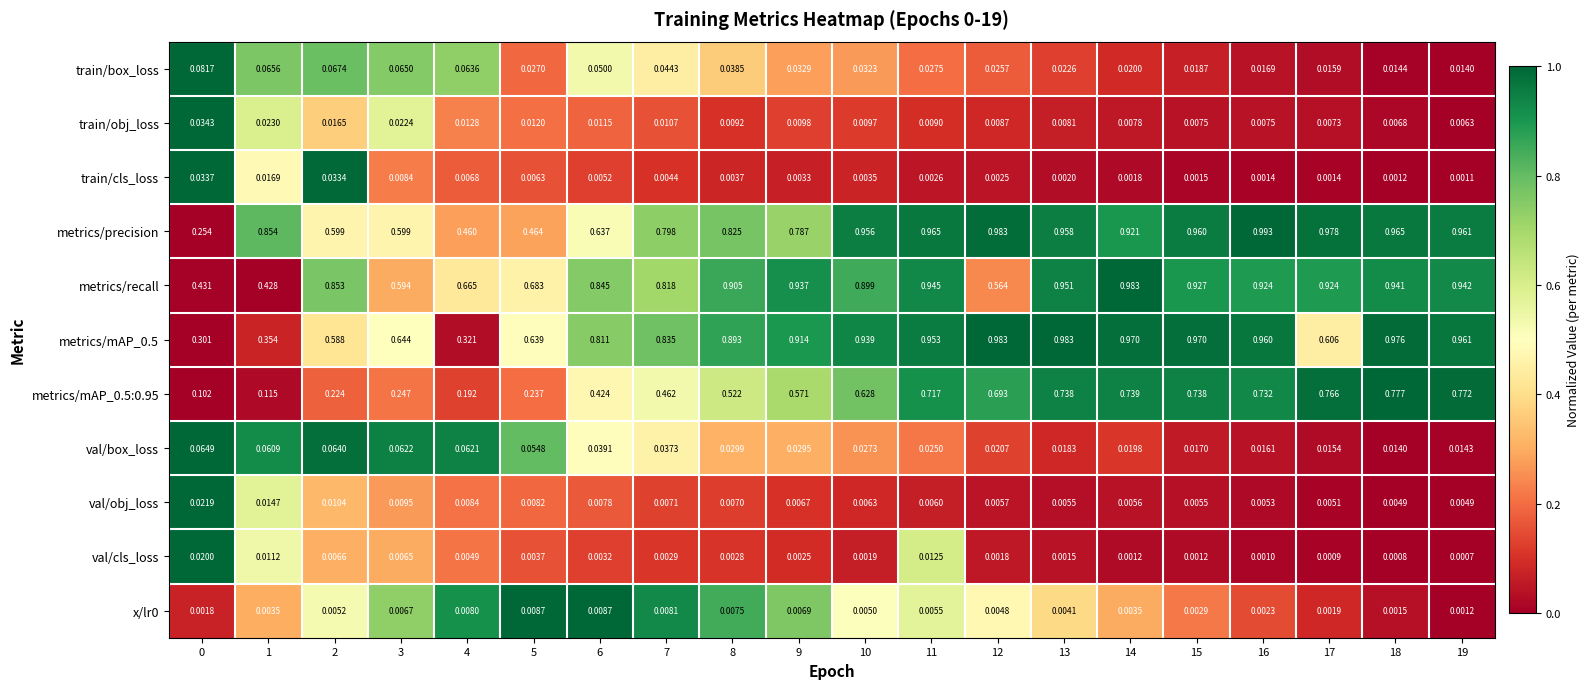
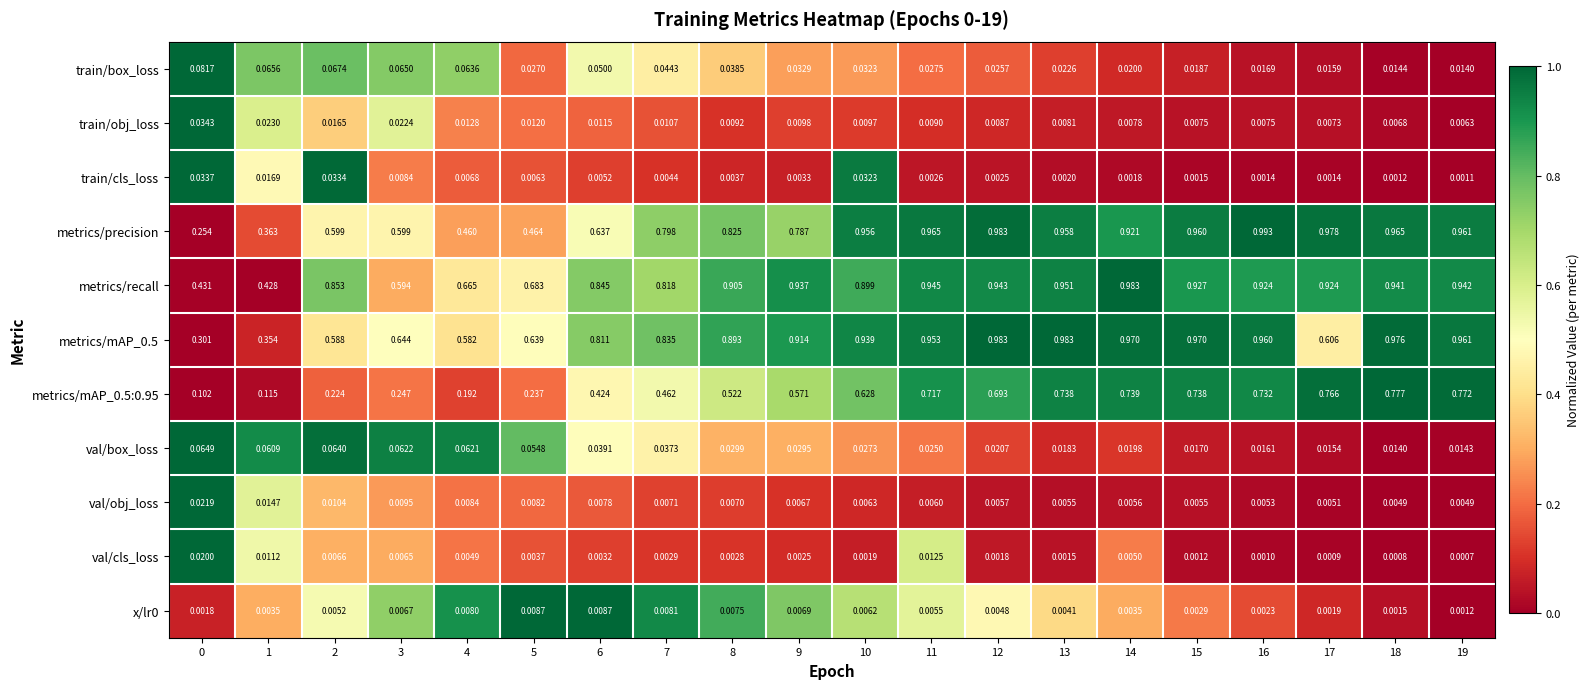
  {
    "train/cls_loss": {
      "0": 0.0337,
      "1": 0.0169,
      "2": 0.0334,
      "3": 0.0084,
      "4": 0.0068,
      "5": 0.0063,
      "6": 0.0052,
      "7": 0.0044,
      "8": 0.0037,
      "9": 0.0033,
-     "10": 0.0035,
+     "10": 0.0323,
      "11": 0.0026,
      "12": 0.0025,
      "13": 0.0020,
      "14": 0.0018,
      "15": 0.0015,
      "16": 0.0014,
      "17": 0.0014,
      "18": 0.0012,
      "19": 0.0011
    },
    "metrics/precision": {
      "0": 0.254,
-     "1": 0.854,
+     "1": 0.363,
      "2": 0.599,
      "3": 0.599,
      "4": 0.460,
      "5": 0.464,
      "6": 0.637,
      "7": 0.798,
      "8": 0.825,
      "9": 0.787,
      "10": 0.956,
      "11": 0.965,
      "12": 0.983,
      "13": 0.958,
      "14": 0.921,
      "15": 0.960,
      "16": 0.993,
      "17": 0.978,
      "18": 0.965,
      "19": 0.961
    },
    "metrics/recall": {
      "0": 0.431,
      "1": 0.428,
      "2": 0.853,
      "3": 0.594,
      "4": 0.665,
      "5": 0.683,
      "6": 0.845,
      "7": 0.818,
      "8": 0.905,
      "9": 0.937,
      "10": 0.899,
      "11": 0.945,
-     "12": 0.564,
+     "12": 0.943,
      "13": 0.951,
      "14": 0.983,
      "15": 0.927,
      "16": 0.924,
      "17": 0.924,
      "18": 0.941,
      "19": 0.942
    },
    "metrics/mAP_0.5": {
      "0": 0.301,
      "1": 0.354,
      "2": 0.588,
      "3": 0.644,
-     "4": 0.321,
+     "4": 0.582,
      "5": 0.639,
      "6": 0.811,
      "7": 0.835,
      "8": 0.893,
      "9": 0.914,
      "10": 0.939,
      "11": 0.953,
      "12": 0.983,
      "13": 0.983,
      "14": 0.970,
      "15": 0.970,
      "16": 0.960,
      "17": 0.606,
      "18": 0.976,
      "19": 0.961
    },
    "val/cls_loss": {
      "0": 0.0200,
      "1": 0.0112,
      "2": 0.0066,
      "3": 0.0065,
      "4": 0.0049,
      "5": 0.0037,
      "6": 0.0032,
      "7": 0.0029,
      "8": 0.0028,
      "9": 0.0025,
      "10": 0.0019,
      "11": 0.0125,
      "12": 0.0018,
      "13": 0.0015,
-     "14": 0.0012,
+     "14": 0.0050,
      "15": 0.0012,
      "16": 0.0010,
      "17": 0.0009,
      "18": 0.0008,
      "19": 0.0007
    },
    "x/lr0": {
      "0": 0.0018,
      "1": 0.0035,
      "2": 0.0052,
      "3": 0.0067,
      "4": 0.0080,
      "5": 0.0087,
      "6": 0.0087,
      "7": 0.0081,
      "8": 0.0075,
      "9": 0.0069,
-     "10": 0.0050,
+     "10": 0.0062,
      "11": 0.0055,
      "12": 0.0048,
      "13": 0.0041,
      "14": 0.0035,
      "15": 0.0029,
      "16": 0.0023,
      "17": 0.0019,
      "18": 0.0015,
      "19": 0.0012
    }
  }
